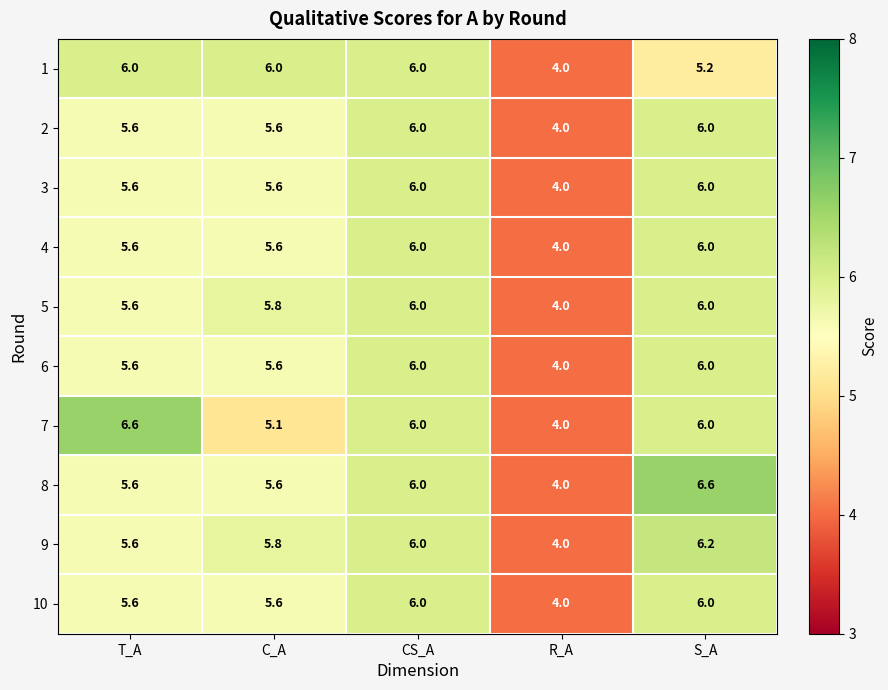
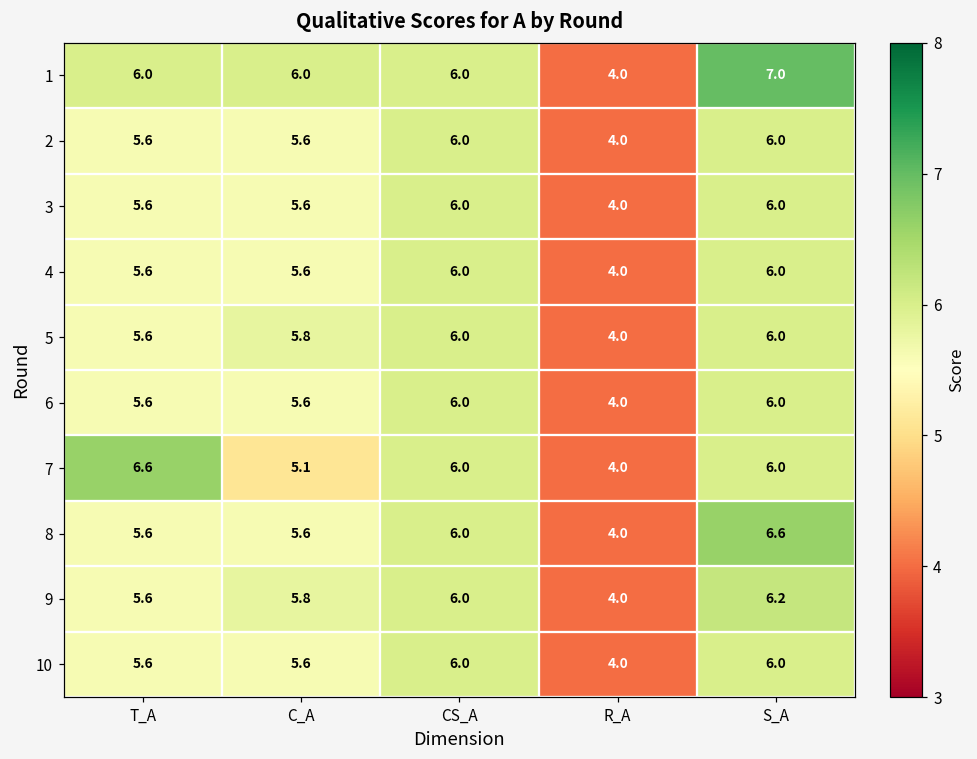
  {
    "1": {
      "T_A": 6.0,
      "C_A": 6.0,
      "CS_A": 6.0,
      "R_A": 4.0,
-     "S_A": 5.2
+     "S_A": 7.0
    },
    "2": {
      "T_A": 5.6,
      "C_A": 5.6,
      "CS_A": 6.0,
      "R_A": 4.0,
      "S_A": 6.0
    },
    "3": {
      "T_A": 5.6,
      "C_A": 5.6,
      "CS_A": 6.0,
      "R_A": 4.0,
      "S_A": 6.0
    },
    "4": {
      "T_A": 5.6,
      "C_A": 5.6,
      "CS_A": 6.0,
      "R_A": 4.0,
      "S_A": 6.0
    },
    "5": {
      "T_A": 5.6,
      "C_A": 5.8,
      "CS_A": 6.0,
      "R_A": 4.0,
      "S_A": 6.0
    },
    "6": {
      "T_A": 5.6,
      "C_A": 5.6,
      "CS_A": 6.0,
      "R_A": 4.0,
      "S_A": 6.0
    },
    "7": {
      "T_A": 6.6,
      "C_A": 5.1,
      "CS_A": 6.0,
      "R_A": 4.0,
      "S_A": 6.0
    },
    "8": {
      "T_A": 5.6,
      "C_A": 5.6,
      "CS_A": 6.0,
      "R_A": 4.0,
      "S_A": 6.6
    },
    "9": {
      "T_A": 5.6,
      "C_A": 5.8,
      "CS_A": 6.0,
      "R_A": 4.0,
      "S_A": 6.2
    },
    "10": {
      "T_A": 5.6,
      "C_A": 5.6,
      "CS_A": 6.0,
      "R_A": 4.0,
      "S_A": 6.0
    }
  }
